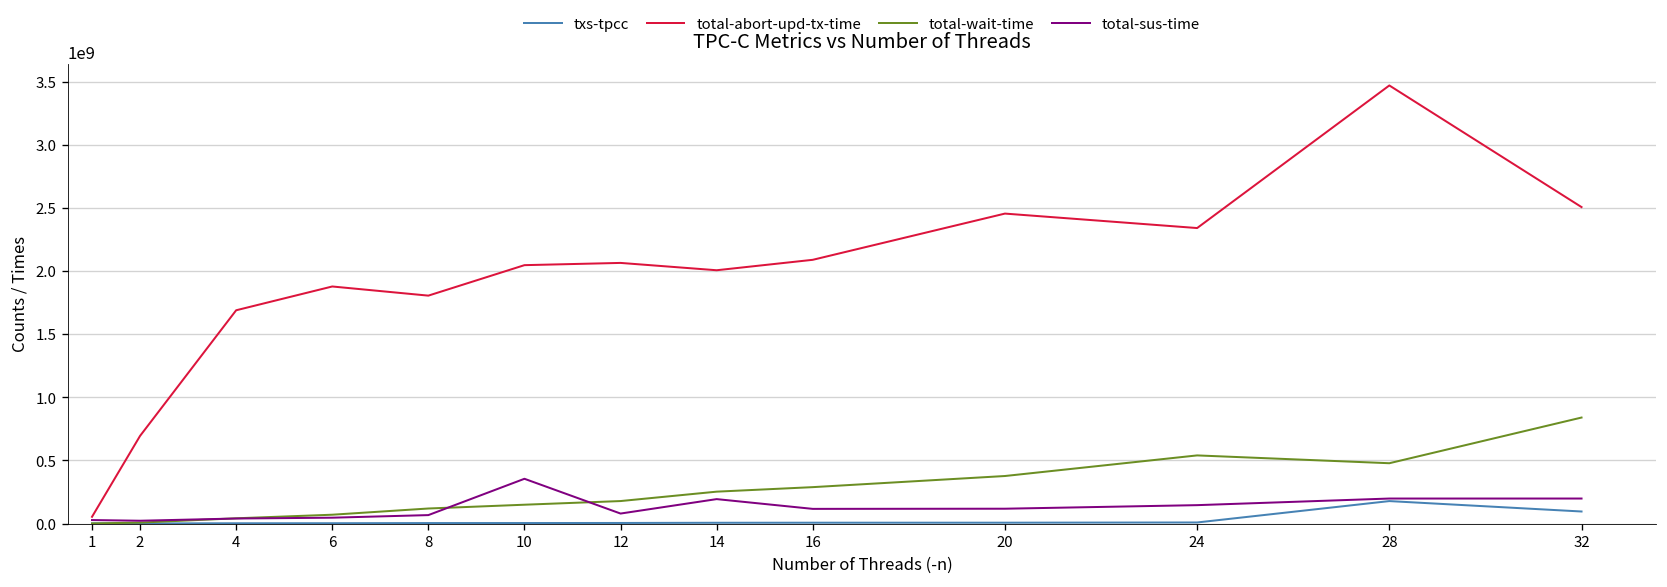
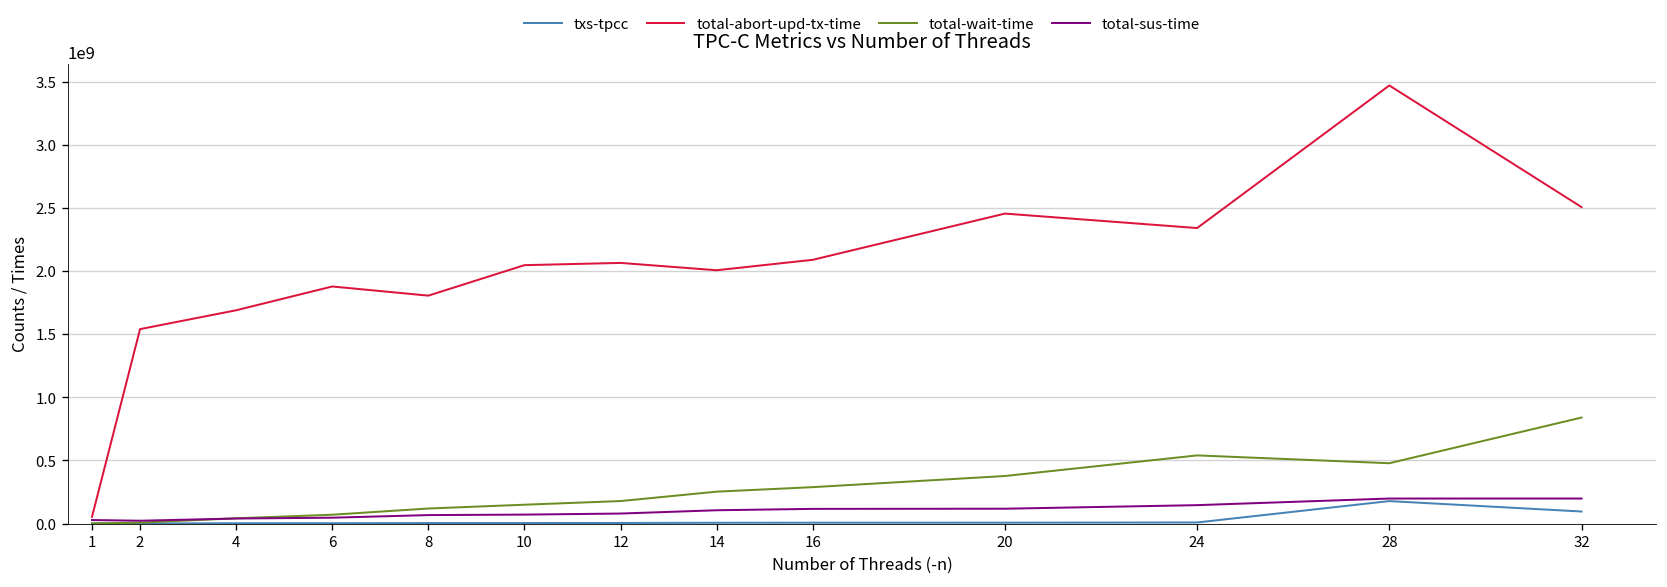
  {
    "txs-tpcc": {
      "4": 0,
      "6": 0,
      "8": 0,
      "10": 0,
      "12": 0,
      "14": 10000000,
      "16": 10000000,
      "20": 10000000,
      "24": 10000000,
      "32": 100000000
    },
    "total-abort-upd-tx-time": {
      "1": 50000000,
-     "2": 690000000,
+     "2": 1540000000,
      "4": 1690000000,
      "6": 1880000000,
      "8": 1810000000,
      "10": 2050000000,
      "12": 2070000000,
      "14": 2010000000,
      "16": 2090000000,
      "20": 2460000000,
      "24": 2340000000,
      "28": 3470000000,
      "32": 2510000000
    },
    "total-wait-time": {
      "8": 120000000,
      "10": 150000000,
      "12": 180000000,
      "14": 250000000,
      "16": 290000000,
      "20": 380000000,
      "24": 540000000,
      "28": 480000000,
      "32": 840000000
    },
    "total-sus-time": {
      "1": 30000000,
      "8": 70000000,
-     "10": 350000000,
+     "10": 70000000,
      "12": 80000000,
-     "14": 190000000,
+     "14": 110000000,
      "16": 120000000,
      "20": 120000000,
      "24": 150000000,
      "32": 200000000
    }
  }
